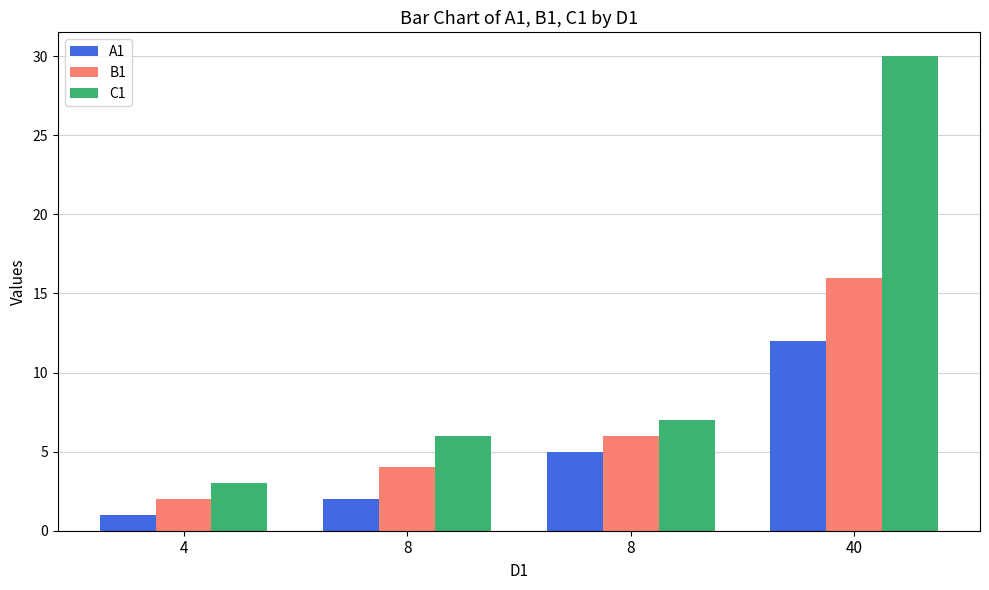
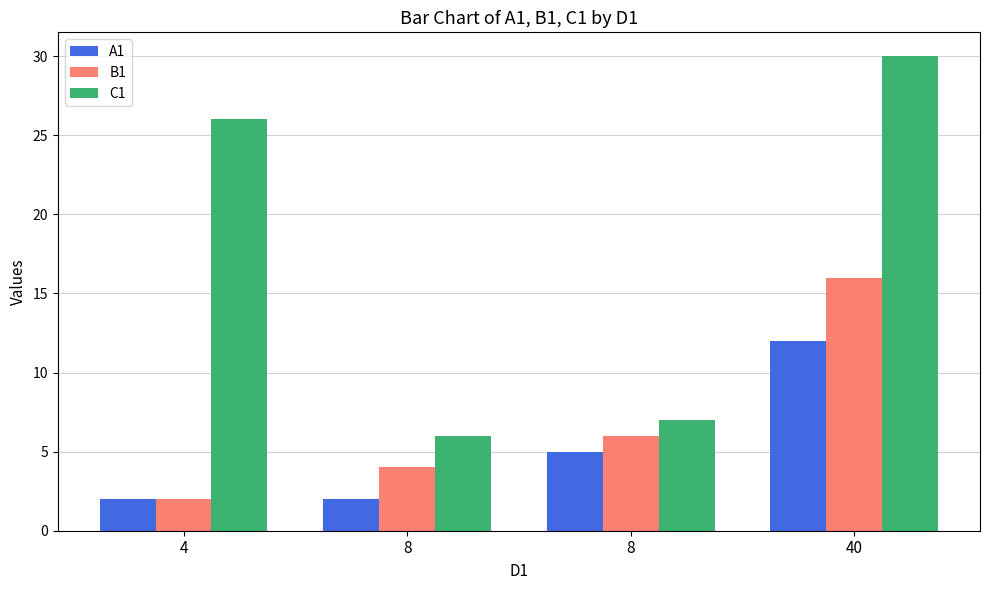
  {
    "A1": {
-     "4": 1,
+     "4": 2,
      "40": 12
    },
    "B1": {
      "4": 2,
      "40": 16
    },
    "C1": {
-     "4": 3,
+     "4": 26,
      "40": 30
    }
  }
